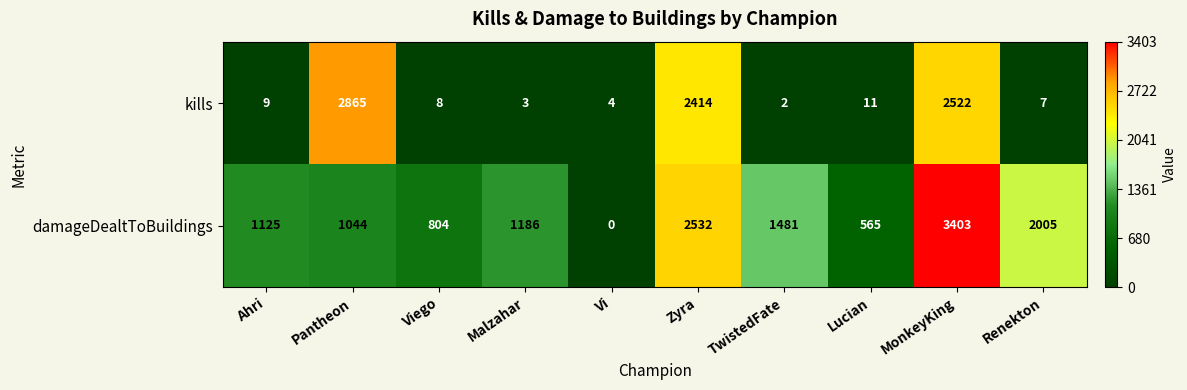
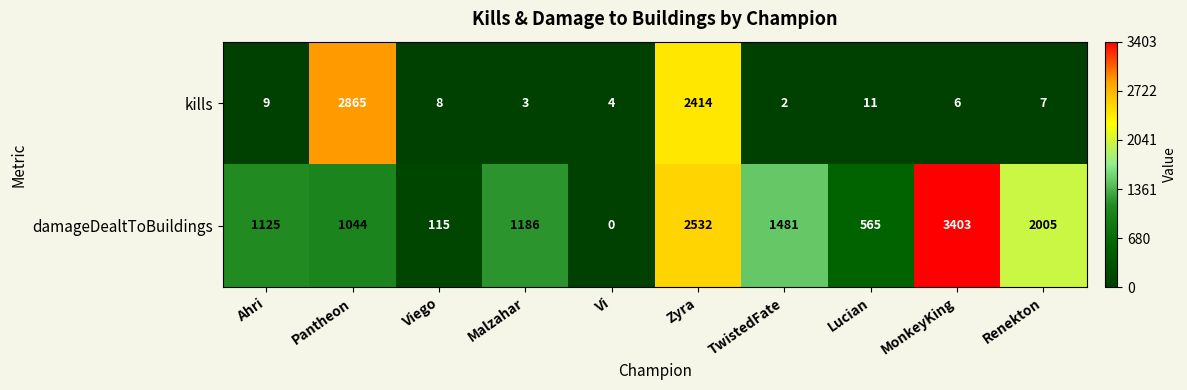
  {
    "kills": {
      "Ahri": 9,
      "Pantheon": 2865,
      "Viego": 8,
      "Malzahar": 3,
      "Vi": 4,
      "Zyra": 2414,
      "TwistedFate": 2,
      "Lucian": 11,
-     "MonkeyKing": 2522,
+     "MonkeyKing": 6,
      "Renekton": 7
    },
    "damageDealtToBuildings": {
      "Ahri": 1125,
      "Pantheon": 1044,
-     "Viego": 804,
+     "Viego": 115,
      "Malzahar": 1186,
      "Vi": 0,
      "Zyra": 2532,
      "TwistedFate": 1481,
      "Lucian": 565,
      "MonkeyKing": 3403,
      "Renekton": 2005
    }
  }
